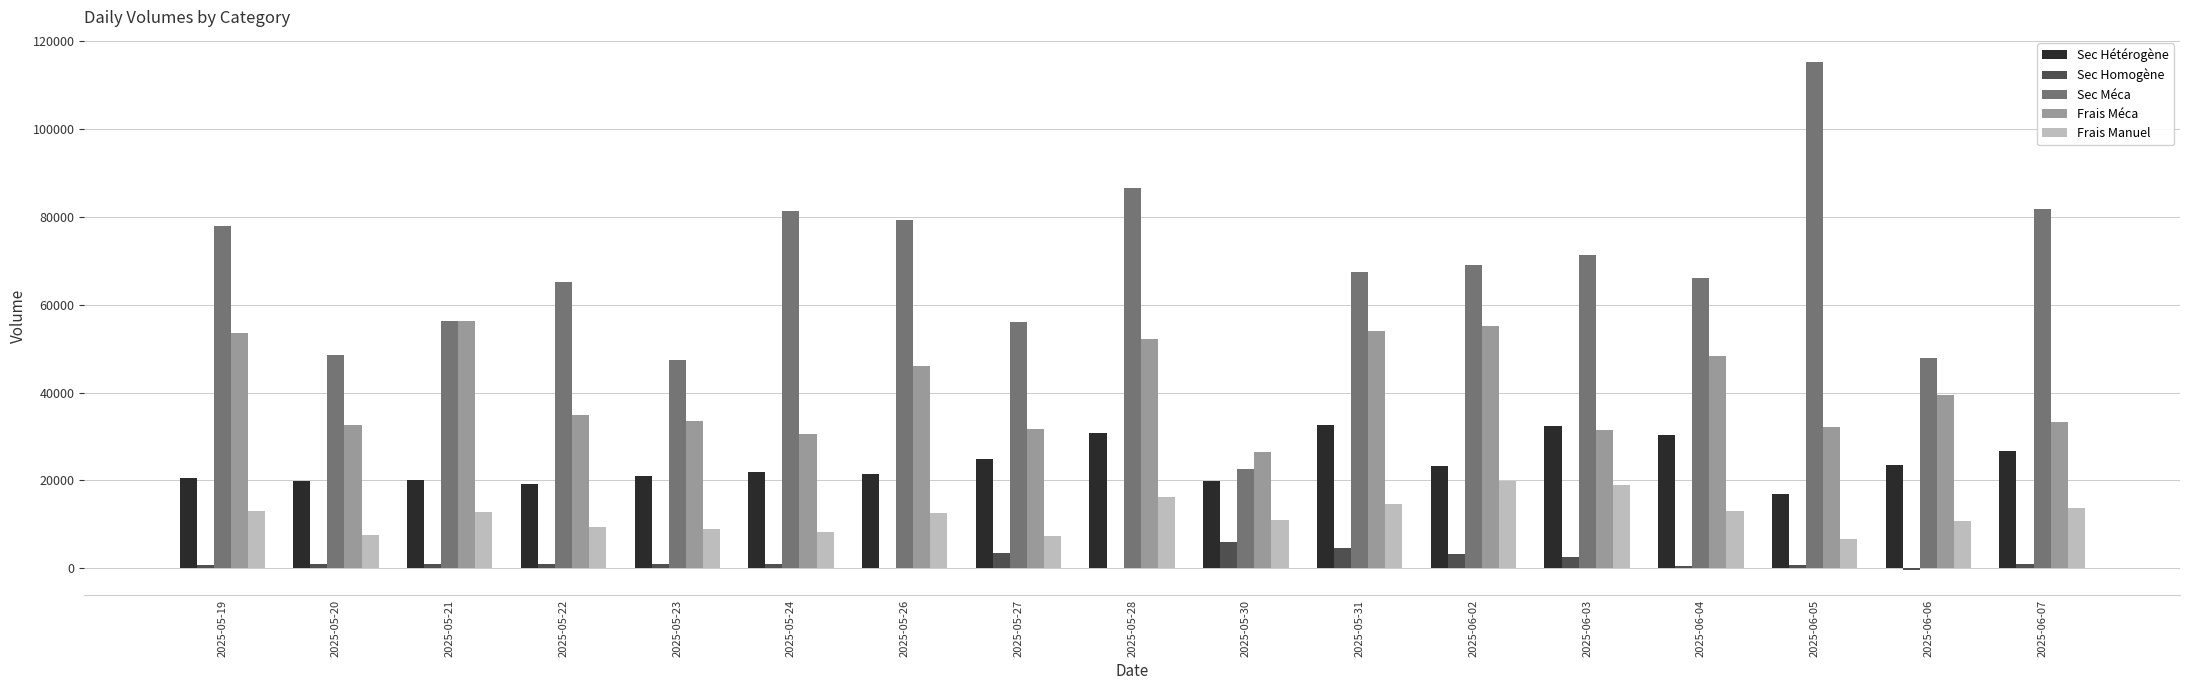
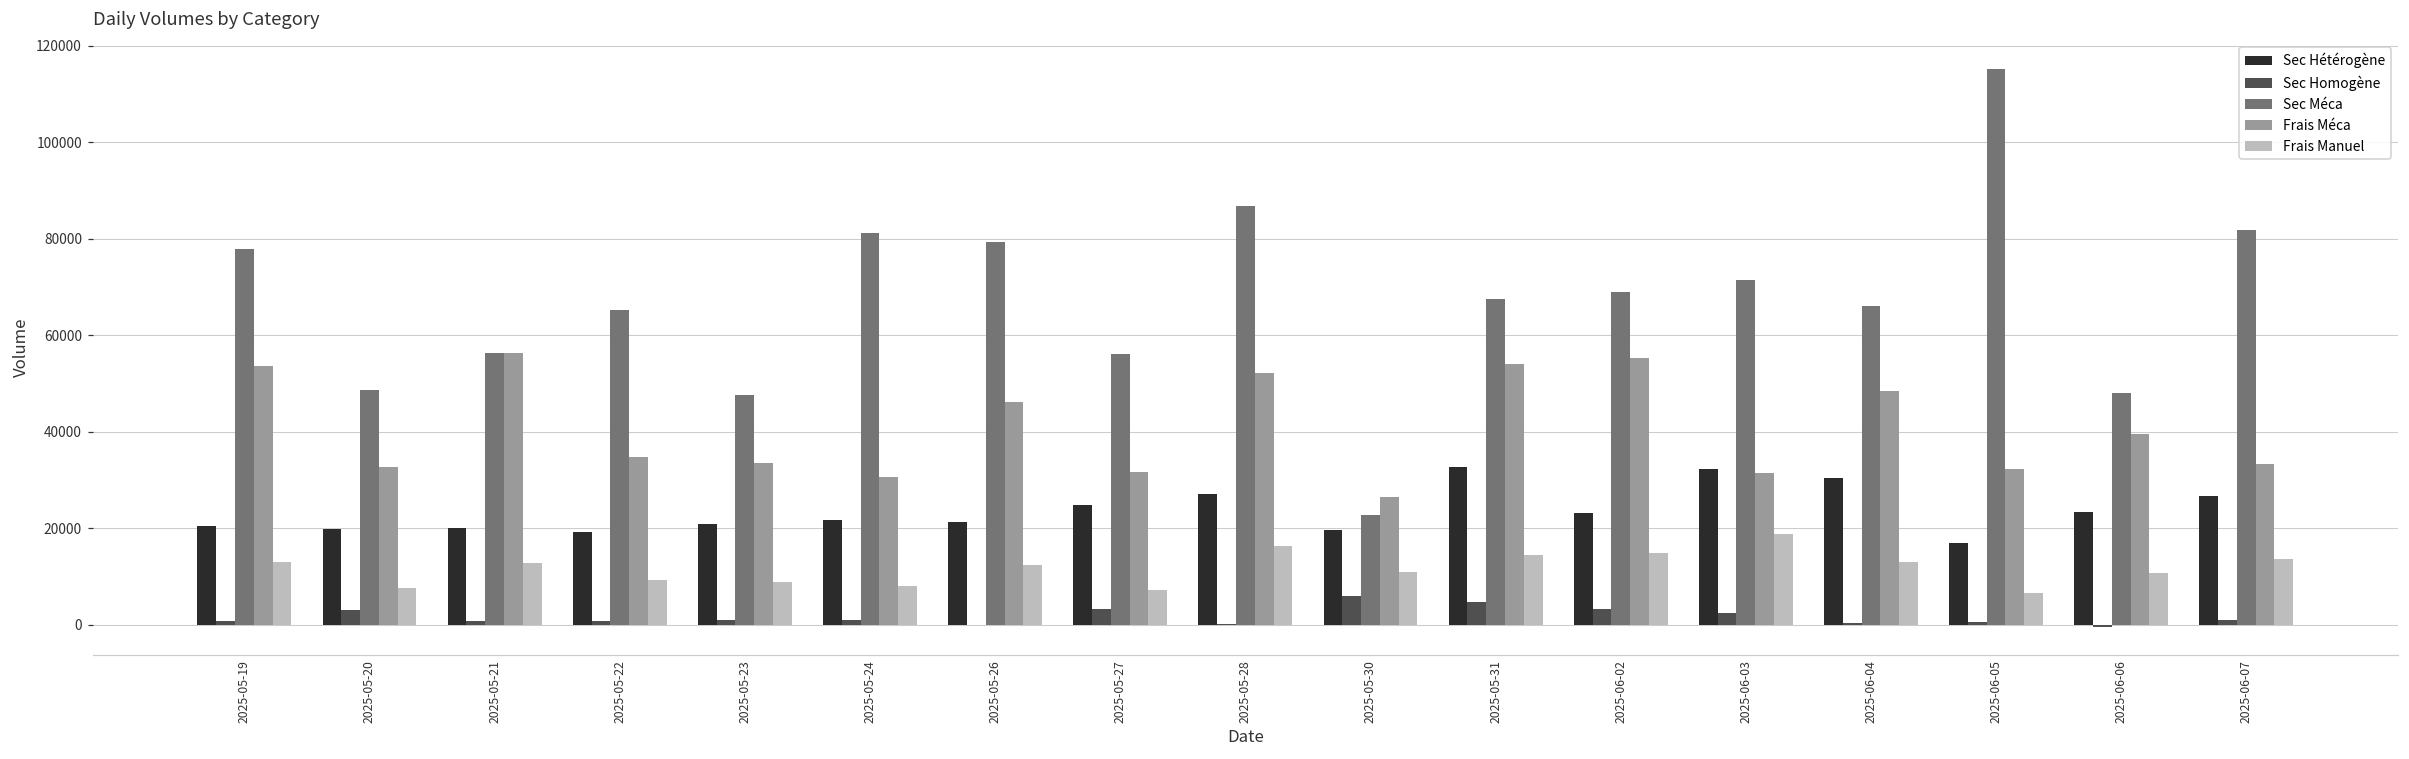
  {
    "Sec Hétérogène": {
      "2025-05-19": 20000,
      "2025-05-20": 20000,
      "2025-05-21": 20000,
      "2025-05-22": 19000,
      "2025-05-23": 21000,
      "2025-05-24": 22000,
      "2025-05-26": 21000,
      "2025-05-27": 25000,
-     "2025-05-28": 31000,
+     "2025-05-28": 27000,
      "2025-05-30": 20000,
      "2025-05-31": 33000,
      "2025-06-02": 23000,
      "2025-06-03": 32000,
      "2025-06-04": 30000,
      "2025-06-05": 17000,
      "2025-06-06": 23000,
      "2025-06-07": 27000
    },
    "Sec Homogène": {
      "2025-05-19": 1000,
-     "2025-05-20": 1000,
+     "2025-05-20": 3000,
      "2025-05-21": 1000,
      "2025-05-22": 1000,
      "2025-05-23": 1000,
      "2025-05-24": 1000,
      "2025-05-27": 3000,
      "2025-05-30": 6000,
      "2025-05-31": 5000,
      "2025-06-02": 3000,
      "2025-06-03": 2000,
      "2025-06-05": 1000,
      "2025-06-07": 1000
    },
    "Sec Méca": {
      "2025-05-19": 78000,
      "2025-05-20": 49000,
      "2025-05-21": 56000,
      "2025-05-22": 65000,
      "2025-05-23": 48000,
      "2025-05-24": 81000,
      "2025-05-26": 79000,
      "2025-05-27": 56000,
      "2025-05-28": 87000,
      "2025-05-30": 23000,
      "2025-05-31": 68000,
      "2025-06-02": 69000,
      "2025-06-03": 71000,
      "2025-06-04": 66000,
      "2025-06-05": 115000,
      "2025-06-06": 48000,
      "2025-06-07": 82000
    },
    "Frais Méca": {
      "2025-05-19": 54000,
      "2025-05-20": 33000,
      "2025-05-21": 56000,
      "2025-05-22": 35000,
      "2025-05-23": 34000,
      "2025-05-24": 31000,
      "2025-05-26": 46000,
      "2025-05-27": 32000,
      "2025-05-28": 52000,
      "2025-05-30": 27000,
      "2025-05-31": 54000,
      "2025-06-02": 55000,
      "2025-06-03": 31000,
      "2025-06-04": 48000,
      "2025-06-05": 32000,
      "2025-06-06": 40000,
      "2025-06-07": 33000
    },
    "Frais Manuel": {
      "2025-05-19": 13000,
      "2025-05-20": 8000,
      "2025-05-21": 13000,
      "2025-05-22": 9000,
      "2025-05-23": 9000,
      "2025-05-24": 8000,
      "2025-05-26": 12000,
      "2025-05-27": 7000,
      "2025-05-28": 16000,
      "2025-05-30": 11000,
      "2025-05-31": 15000,
-     "2025-06-02": 20000,
+     "2025-06-02": 15000,
      "2025-06-03": 19000,
      "2025-06-04": 13000,
      "2025-06-05": 7000,
      "2025-06-06": 11000,
      "2025-06-07": 14000
    }
  }
